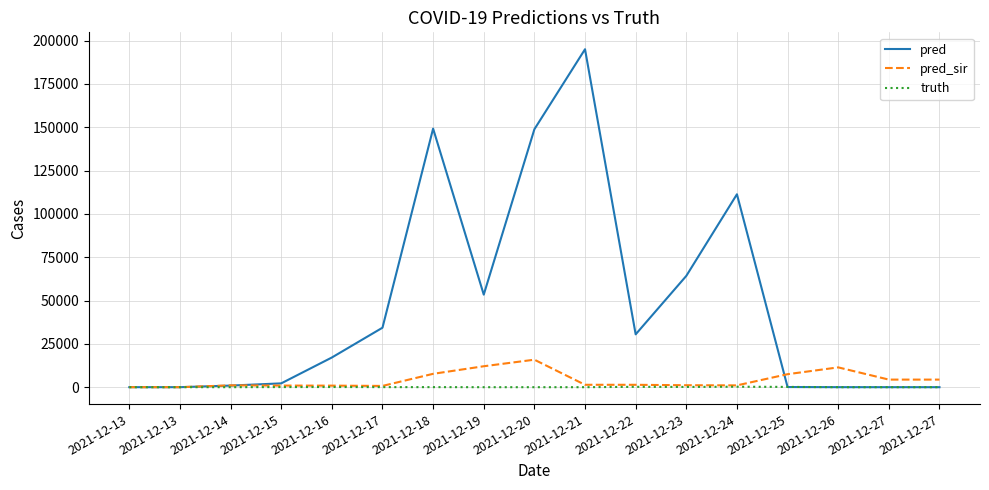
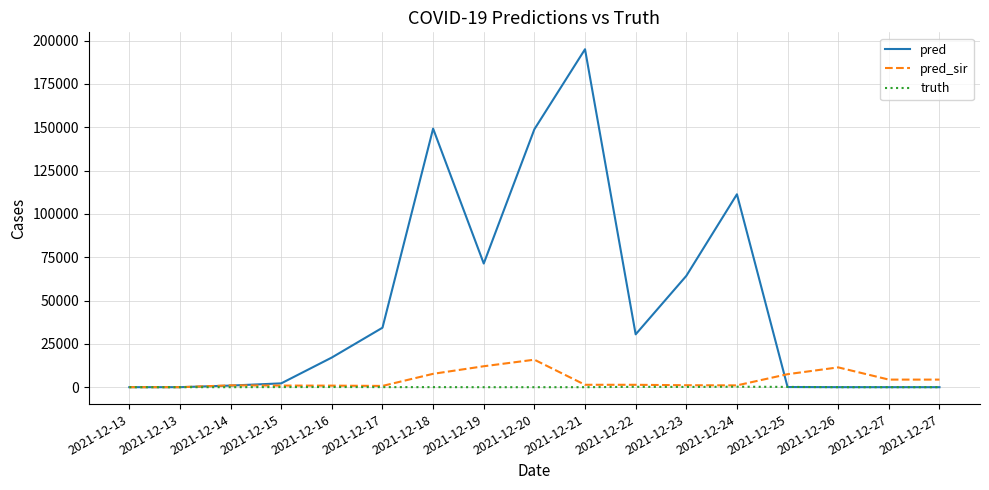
  {
    "pred": {
      "2021-12-16": 17000,
      "2021-12-17": 34000,
      "2021-12-18": 149000,
-     "2021-12-19": 53000,
+     "2021-12-19": 71000,
      "2021-12-20": 149000,
      "2021-12-21": 195000,
      "2021-12-22": 30000,
      "2021-12-23": 64000,
      "2021-12-24": 111000
    },
    "pred_sir": {
      "2021-12-18": 8000,
      "2021-12-19": 12000,
      "2021-12-20": 16000,
      "2021-12-25": 8000,
      "2021-12-26": 11000
    },
    "truth": {
      "2021-12-18": 0,
      "2021-12-19": 0,
      "2021-12-20": 0
    }
  }
